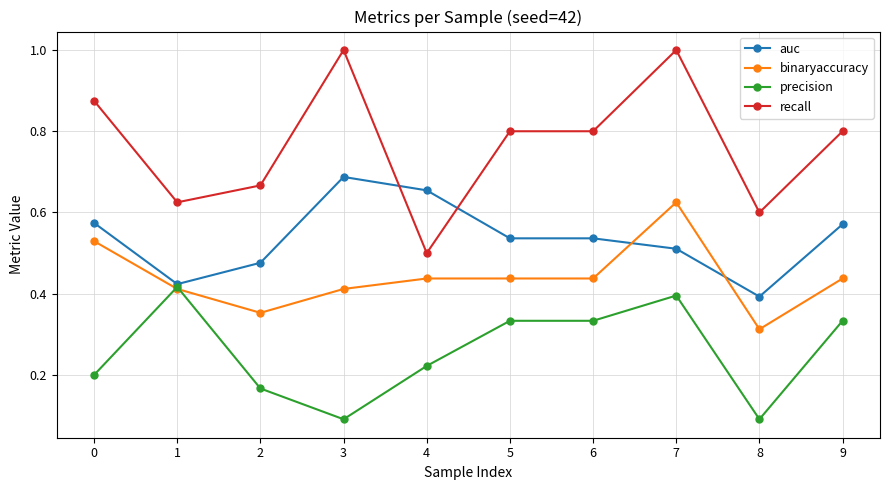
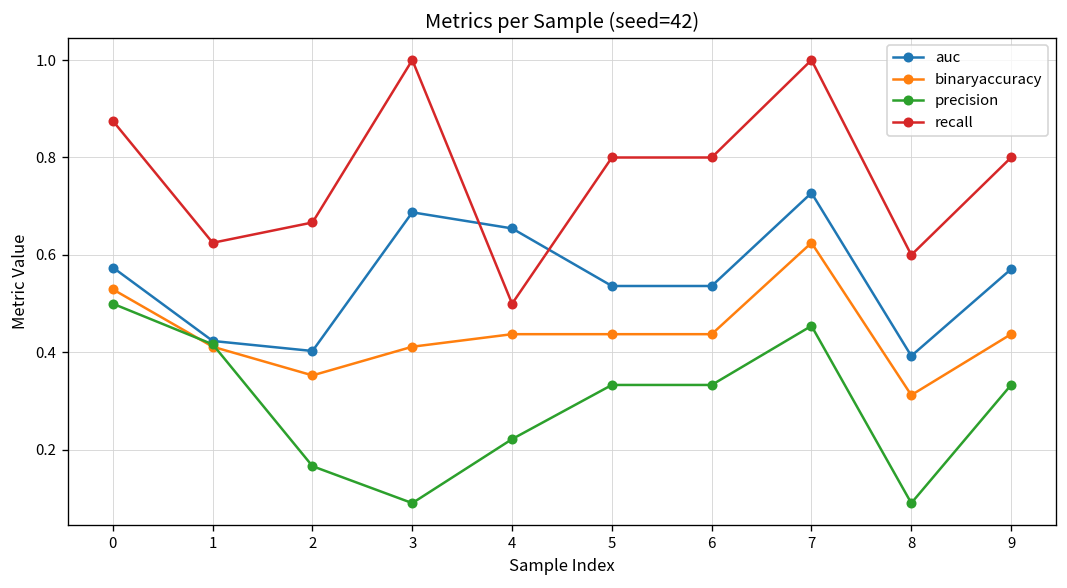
  {
    "auc": {
      "0": 0.57,
      "1": 0.42,
-     "2": 0.48,
+     "2": 0.40,
      "3": 0.69,
      "4": 0.65,
      "5": 0.54,
      "6": 0.54,
-     "7": 0.51,
+     "7": 0.73,
      "8": 0.39,
      "9": 0.57
    },
    "binaryaccuracy": {
      "0": 0.53,
      "2": 0.35,
      "3": 0.41,
      "4": 0.44,
      "5": 0.44,
      "6": 0.44,
      "7": 0.63,
      "8": 0.31,
      "9": 0.44
    },
    "precision": {
-     "0": 0.2,
+     "0": 0.5,
      "2": 0.17,
      "3": 0.09,
      "4": 0.22,
      "5": 0.33,
      "6": 0.33,
-     "7": 0.40,
+     "7": 0.45,
      "8": 0.09,
      "9": 0.33
    },
    "recall": {
      "0": 0.88,
      "1": 0.63,
      "2": 0.67,
      "3": 1.00,
      "4": 0.50,
      "5": 0.80,
      "6": 0.80,
      "7": 1.00,
      "8": 0.60,
      "9": 0.80
    }
  }
